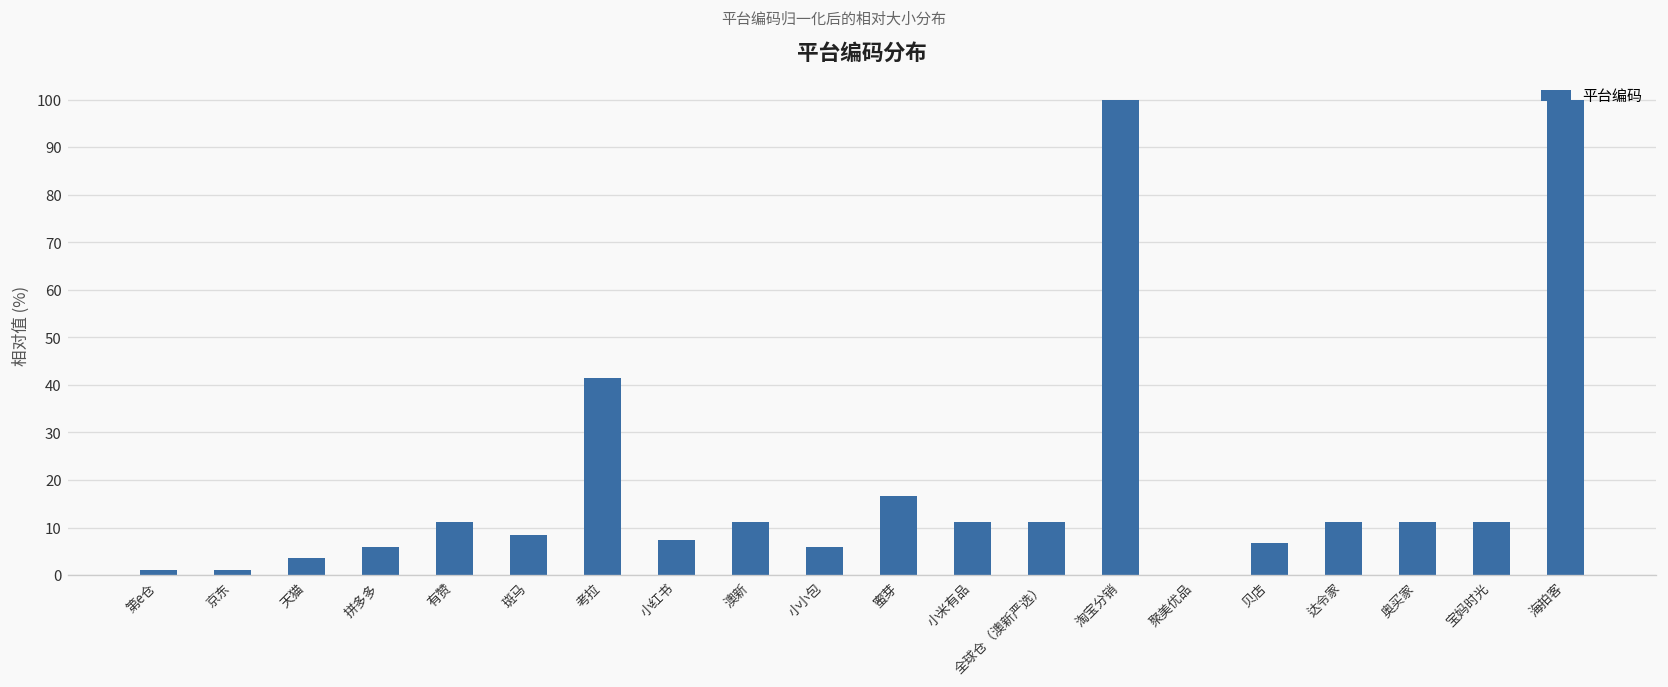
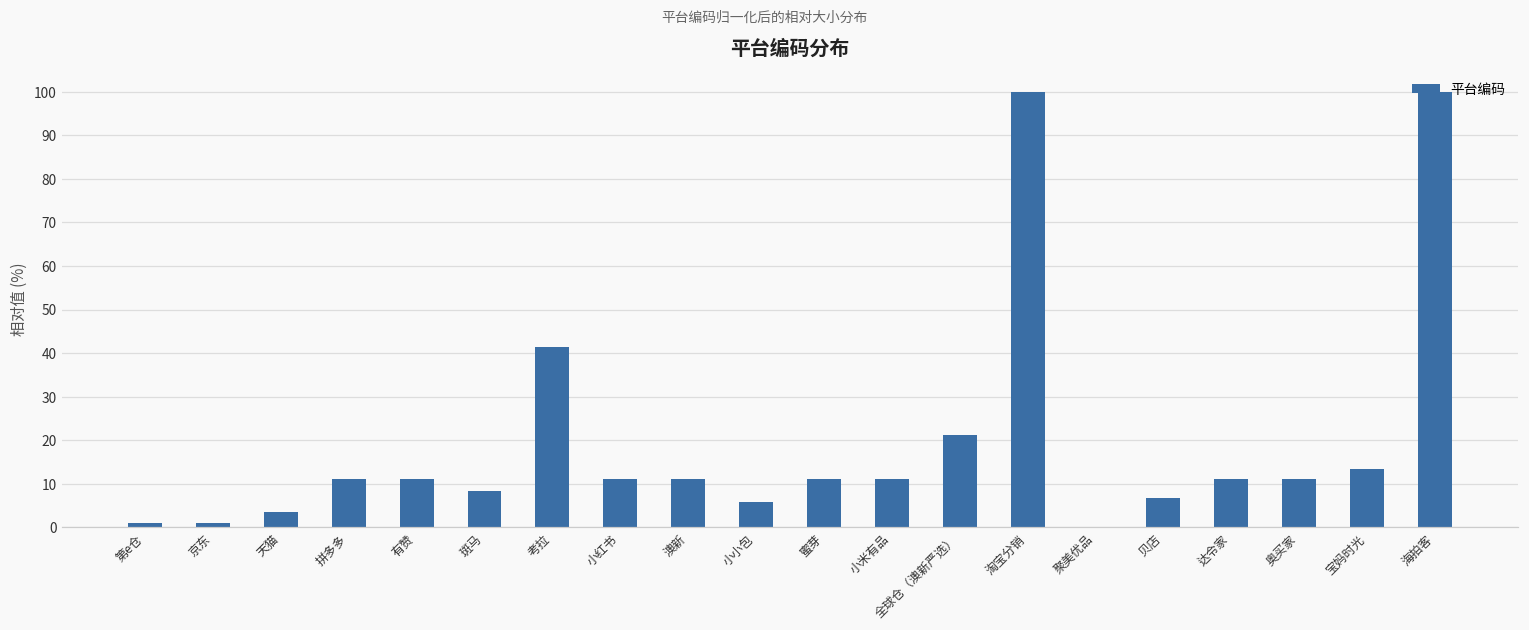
  {
    "第e仓": 1,
    "京东": 1,
    "天猫": 4,
-   "拼多多": 6,
+   "拼多多": 11,
    "有赞": 11,
    "斑马": 8,
    "考拉": 41,
-   "小红书": 7,
+   "小红书": 11,
    "澳新": 11,
    "小小包": 6,
-   "蜜芽": 17,
+   "蜜芽": 11,
    "小米有品": 11,
-   "全球仓（澳新严选）": 11,
+   "全球仓（澳新严选）": 21,
    "淘宝分销": 100,
    "贝店": 7,
    "达令家": 11,
    "奥买家": 11,
-   "宝妈时光": 11,
+   "宝妈时光": 13,
    "海拍客": 100
  }
